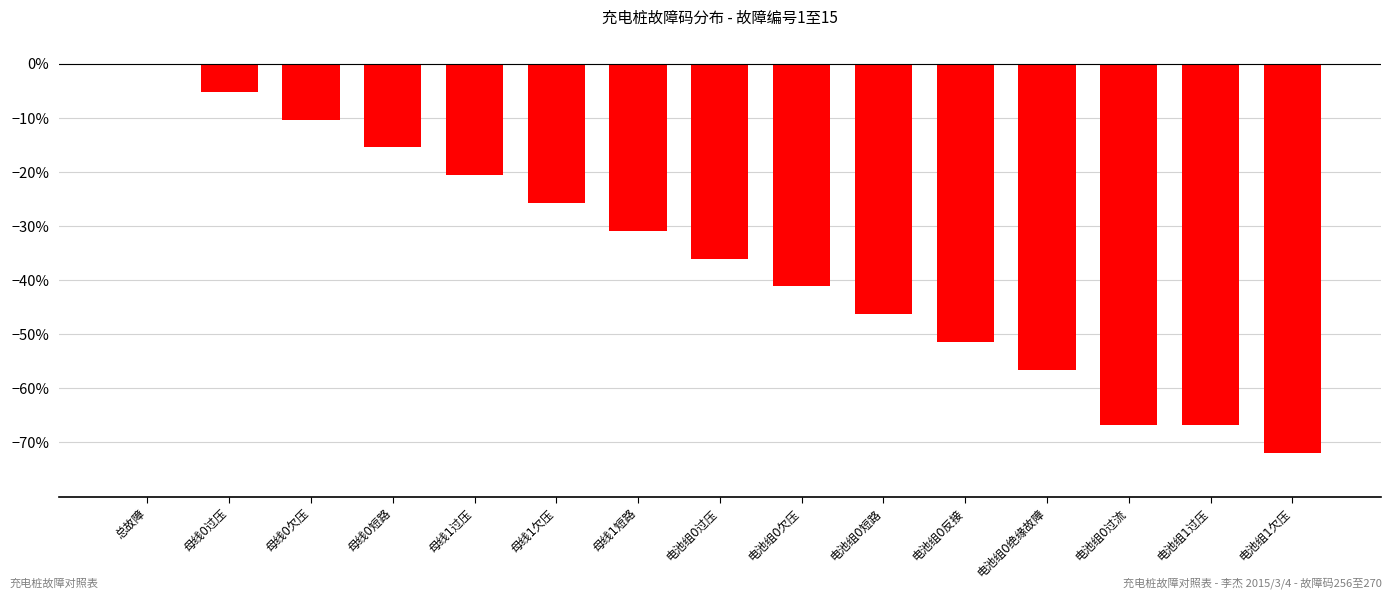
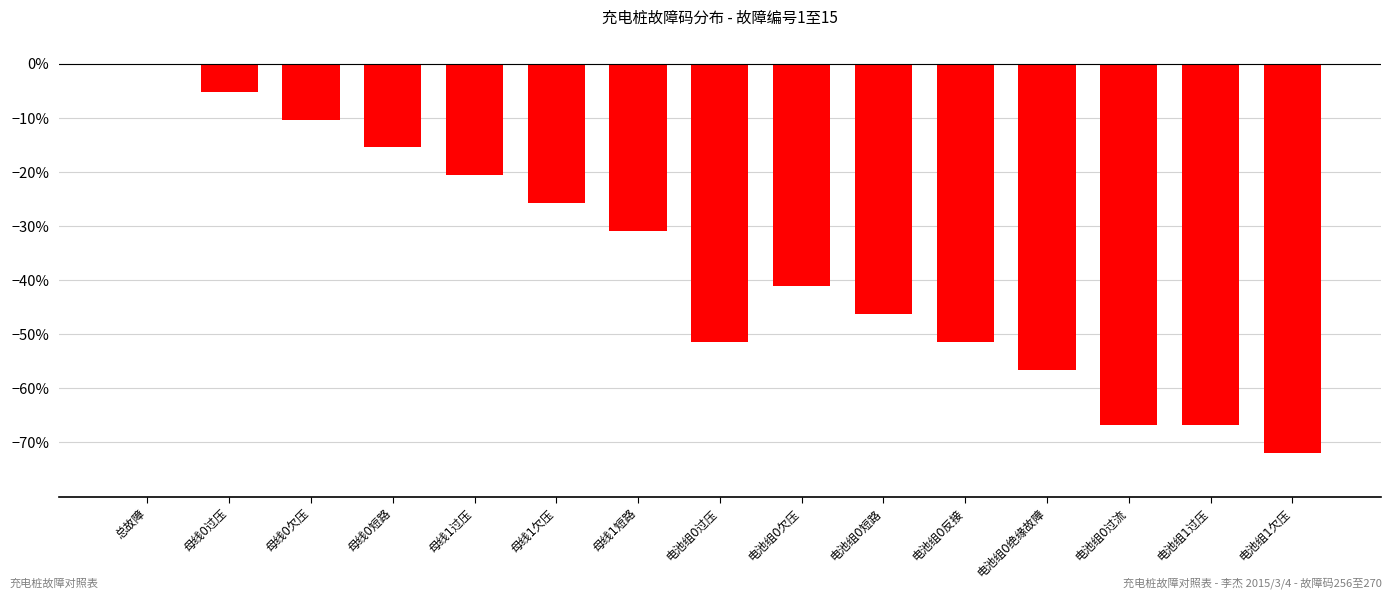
  {
    "总故障": "0%",
    "母线0过压": "-5%",
    "母线0欠压": "-10%",
    "母线0短路": "-15%",
    "母线1过压": "-21%",
    "母线1欠压": "-26%",
    "母线1短路": "-31%",
-   "电池组0过压": "-36%",
+   "电池组0过压": "-51%",
    "电池组0欠压": "-41%",
    "电池组0短路": "-46%",
    "电池组0反接": "-51%",
    "电池组0绝缘故障": "-57%",
    "电池组0过流": "-67%",
    "电池组1过压": "-67%",
    "电池组1欠压": "-72%"
  }
